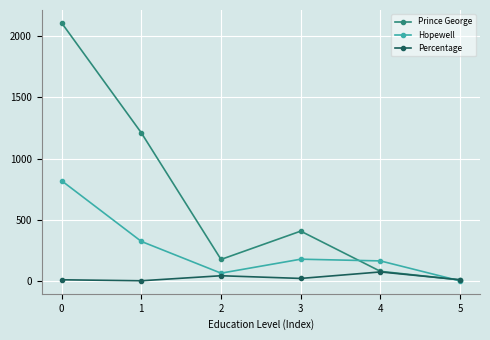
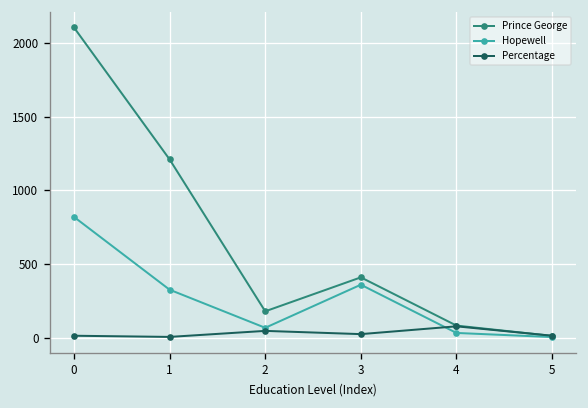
  {
    "Hopewell": {
      "0": 820,
      "1": 330,
-     "3": 180,
-     "4": 170
+     "3": 360,
+     "4": 30
    }
  }
